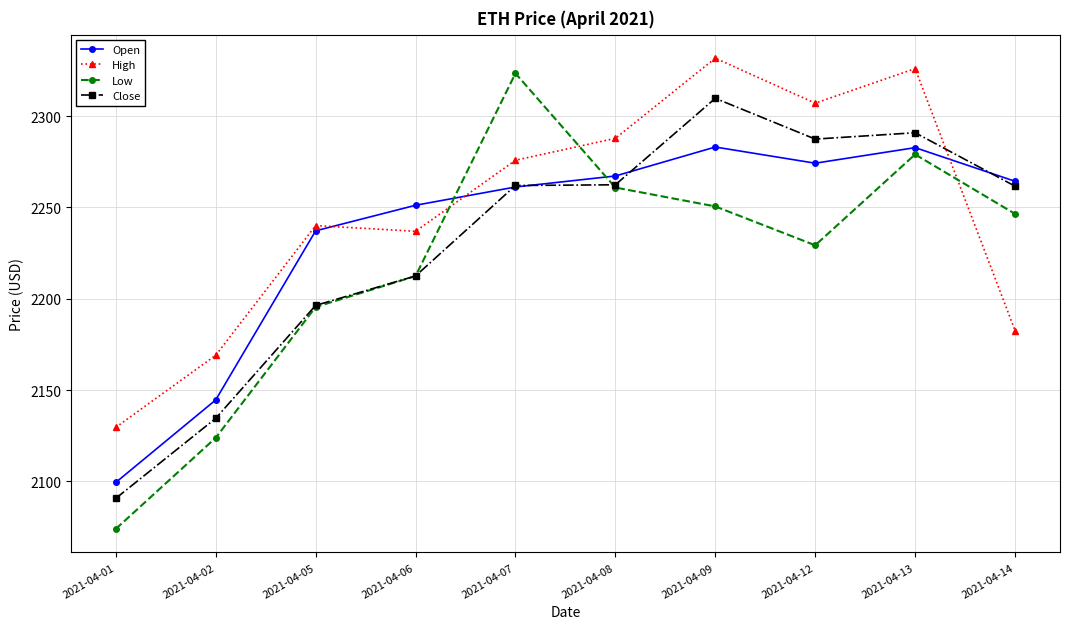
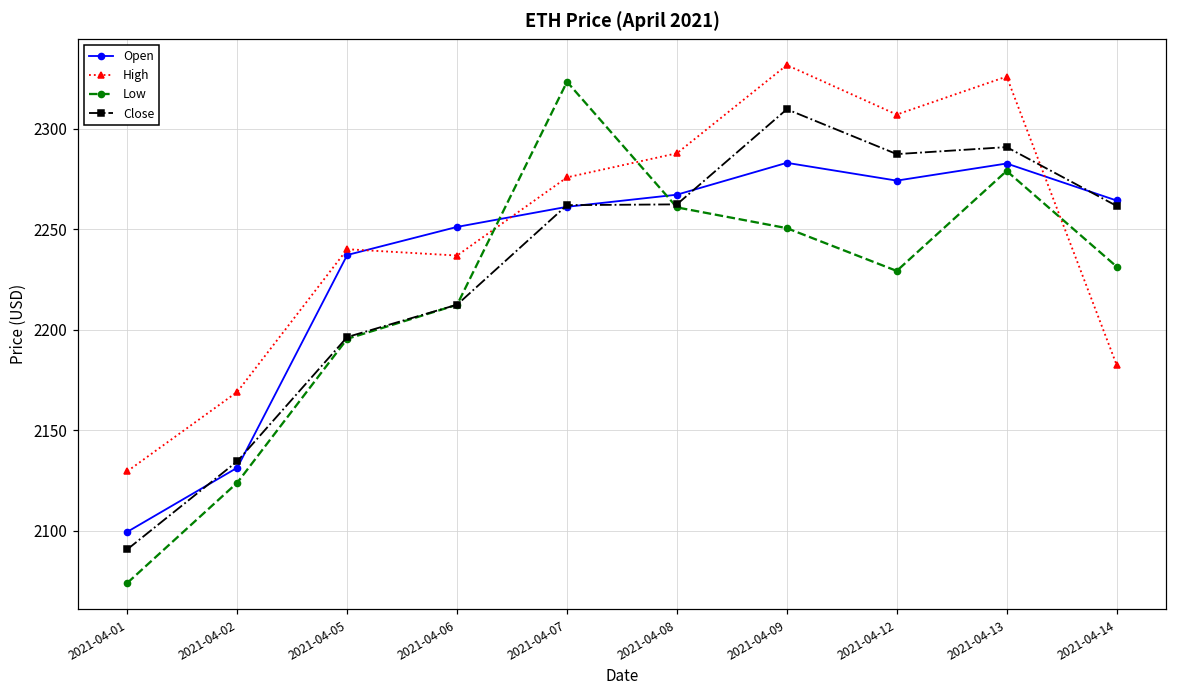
  {
    "Open": {
      "2021-04-01": 2099,
-     "2021-04-02": 2145,
+     "2021-04-02": 2131,
      "2021-04-05": 2237,
      "2021-04-06": 2251,
      "2021-04-08": 2267,
      "2021-04-09": 2283,
      "2021-04-12": 2274,
      "2021-04-13": 2283,
      "2021-04-14": 2264
    },
    "High": {
      "2021-04-01": 2130,
      "2021-04-02": 2169,
      "2021-04-05": 2240,
      "2021-04-06": 2237,
      "2021-04-07": 2276,
      "2021-04-08": 2288,
      "2021-04-09": 2332,
      "2021-04-12": 2307,
      "2021-04-13": 2326,
      "2021-04-14": 2183
    },
    "Low": {
      "2021-04-01": 2074,
      "2021-04-02": 2124,
      "2021-04-07": 2323,
      "2021-04-08": 2261,
      "2021-04-09": 2251,
      "2021-04-12": 2229,
      "2021-04-13": 2279,
-     "2021-04-14": 2246
+     "2021-04-14": 2231
    },
    "Close": {
      "2021-04-01": 2091,
      "2021-04-02": 2134,
      "2021-04-08": 2262,
      "2021-04-09": 2310,
      "2021-04-12": 2287,
      "2021-04-13": 2291,
      "2021-04-14": 2262
    }
  }
